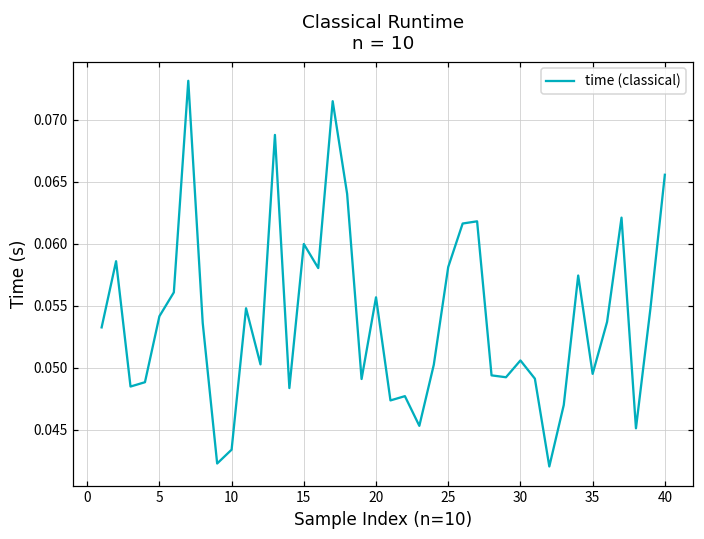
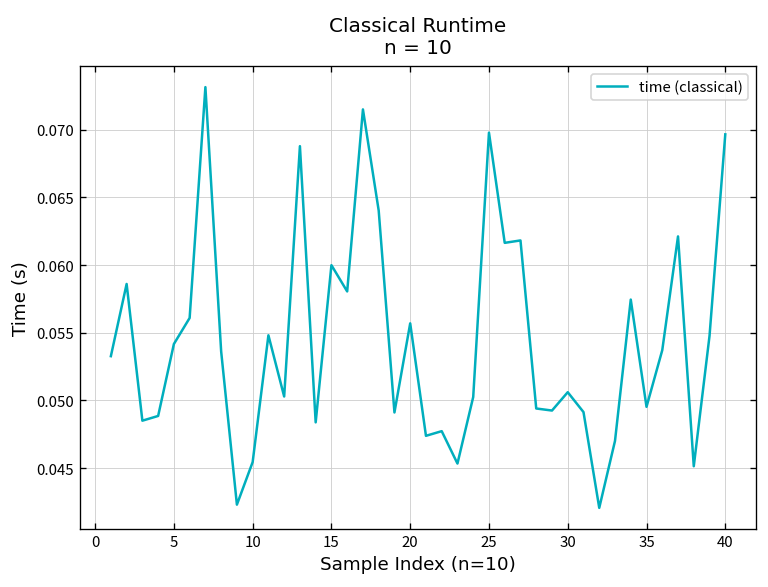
  {
    "5": 0.0542,
-   "10": 0.0434,
+   "10": 0.0454,
    "15": 0.0600,
    "20": 0.0557,
-   "25": 0.0581,
+   "25": 0.0698,
    "30": 0.0506,
    "35": 0.0495,
-   "40": 0.0656
+   "40": 0.0697
  }
